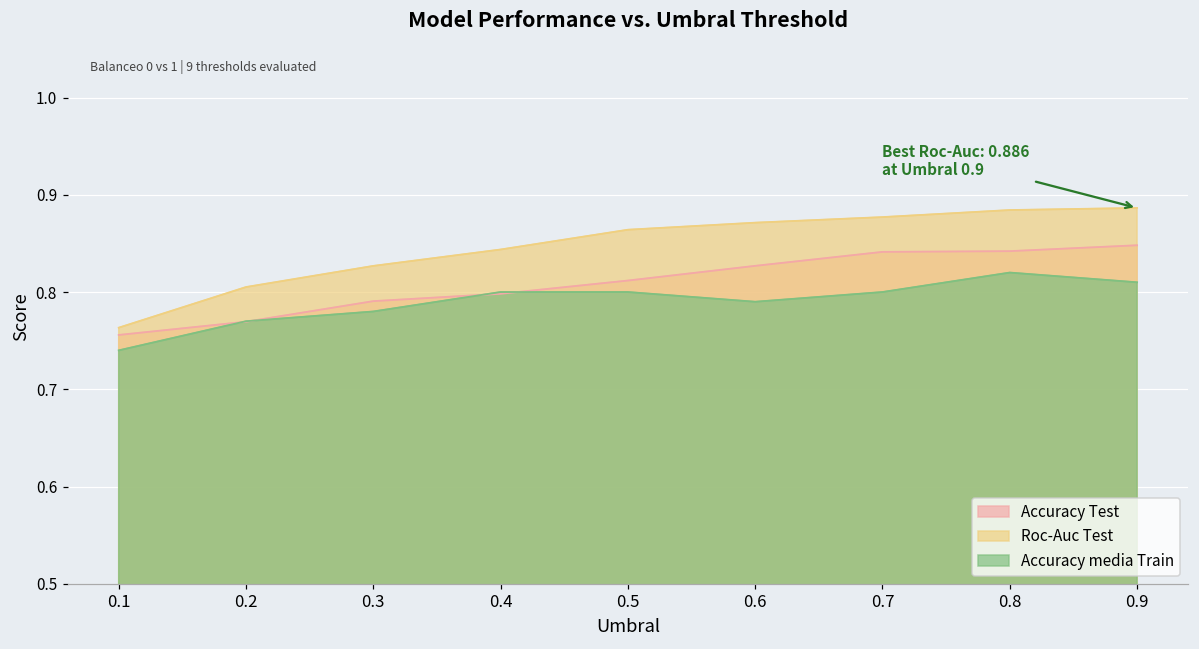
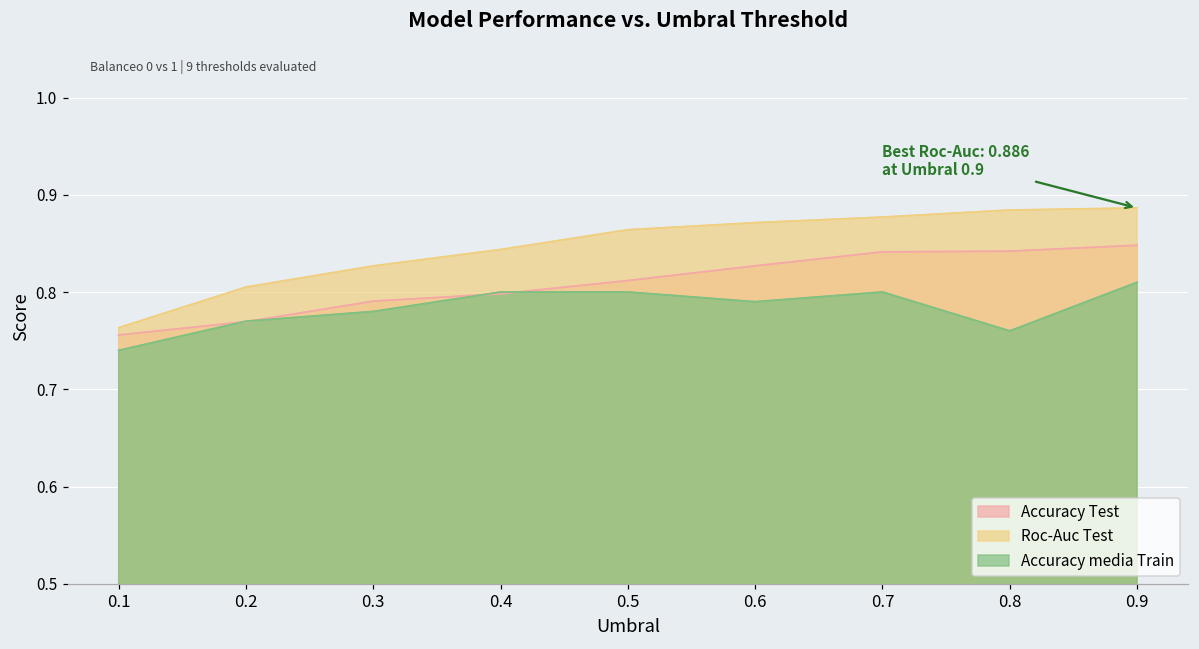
  {
    "Accuracy media Train": {
      "0.1": 0.74,
      "0.3": 0.78,
      "0.5": 0.80,
      "0.6": 0.79,
      "0.7": 0.80,
-     "0.8": 0.82,
+     "0.8": 0.76,
      "0.9": 0.81
    }
  }
